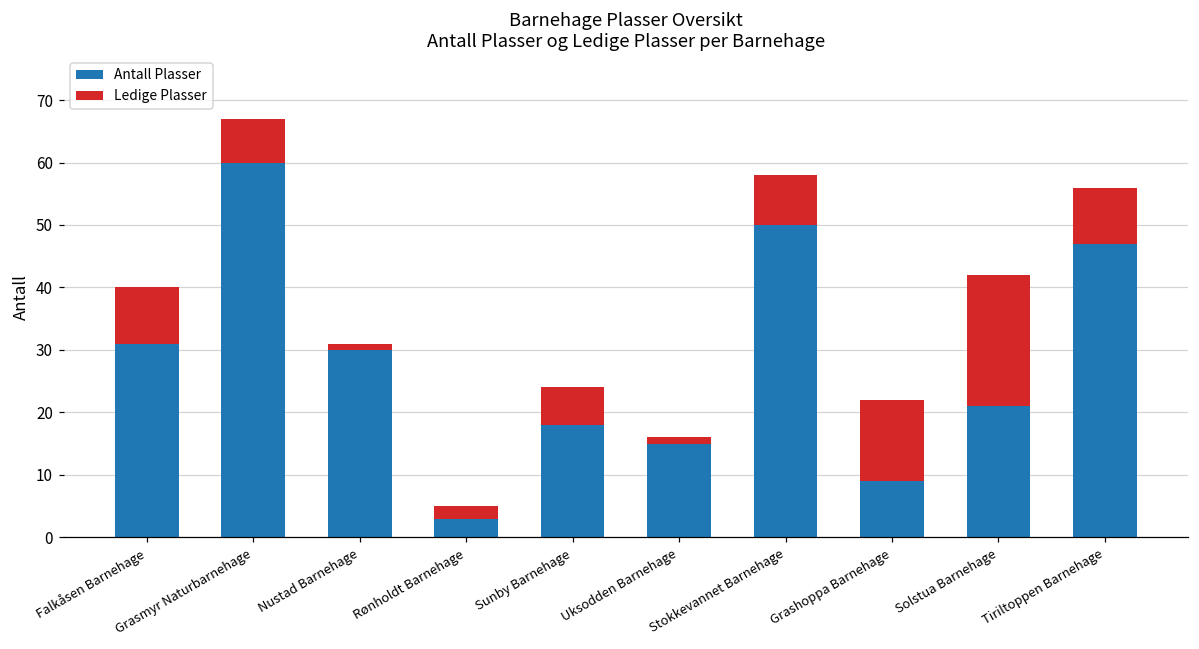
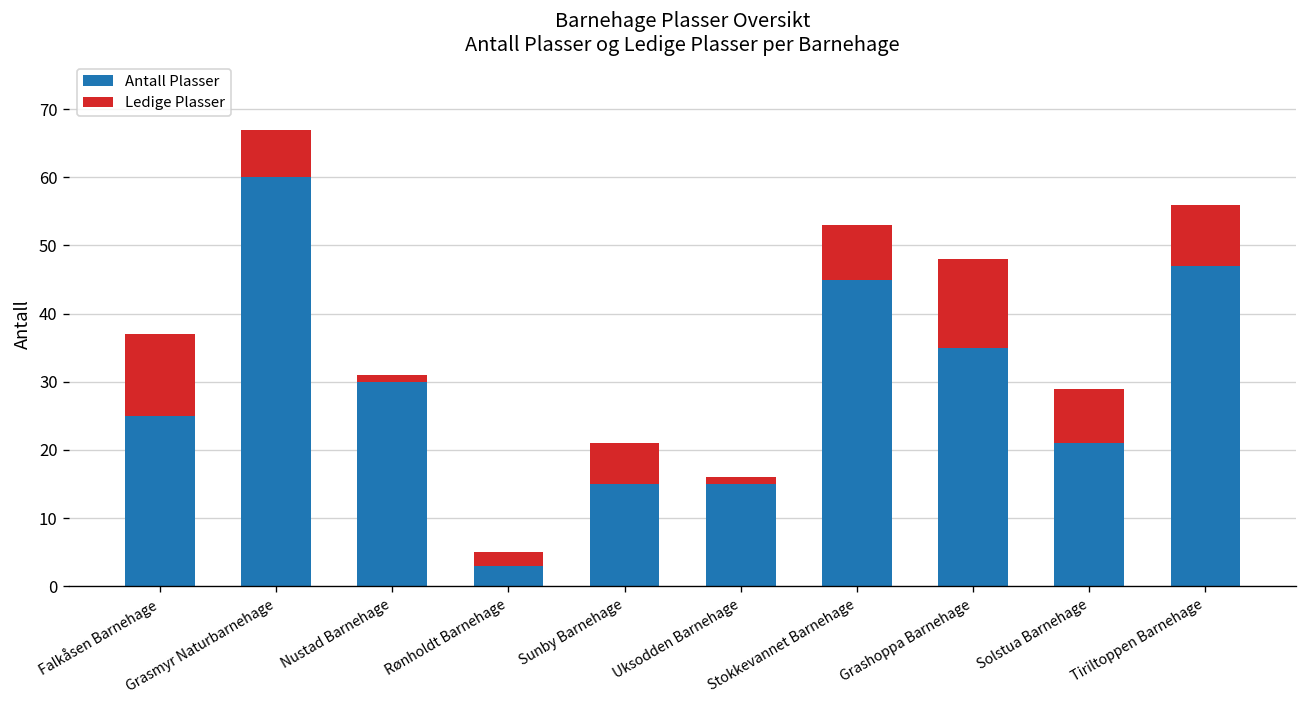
  {
    "Antall Plasser": {
-     "Falkåsen Barnehage": 31,
+     "Falkåsen Barnehage": 25,
      "Grasmyr Naturbarnehage": 60,
      "Nustad Barnehage": 30,
      "Rønholdt Barnehage": 3,
-     "Sunby Barnehage": 18,
+     "Sunby Barnehage": 15,
      "Uksodden Barnehage": 15,
-     "Stokkevannet Barnehage": 50,
-     "Grashoppa Barnehage": 9,
+     "Stokkevannet Barnehage": 45,
+     "Grashoppa Barnehage": 35,
      "Solstua Barnehage": 21,
      "Tiriltoppen Barnehage": 47
    },
    "Ledige Plasser": {
-     "Falkåsen Barnehage": 9,
+     "Falkåsen Barnehage": 12,
      "Grasmyr Naturbarnehage": 7,
      "Nustad Barnehage": 1,
      "Rønholdt Barnehage": 2,
      "Sunby Barnehage": 6,
      "Uksodden Barnehage": 1,
      "Stokkevannet Barnehage": 8,
      "Grashoppa Barnehage": 13,
-     "Solstua Barnehage": 21,
+     "Solstua Barnehage": 8,
      "Tiriltoppen Barnehage": 9
    }
  }
